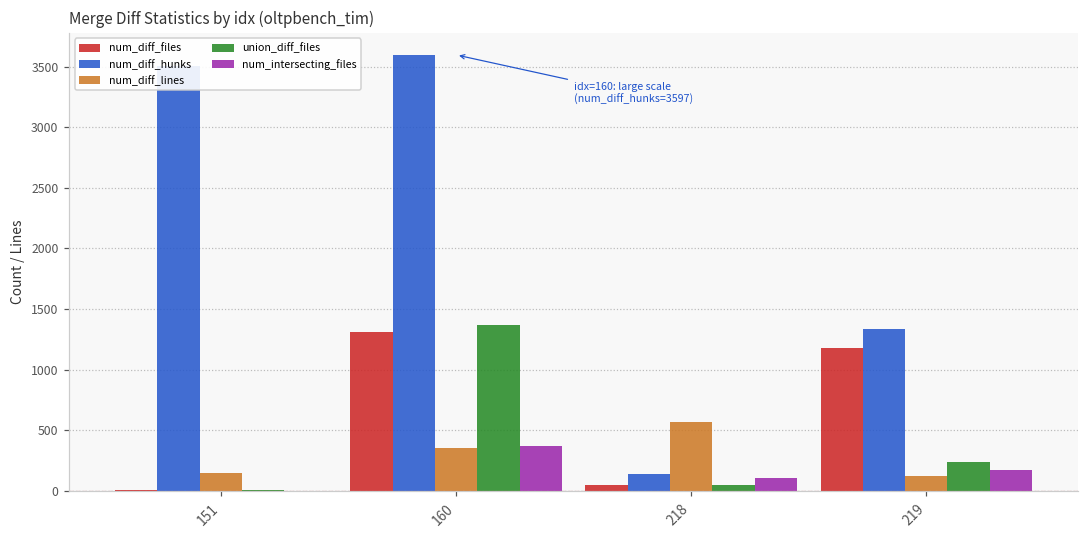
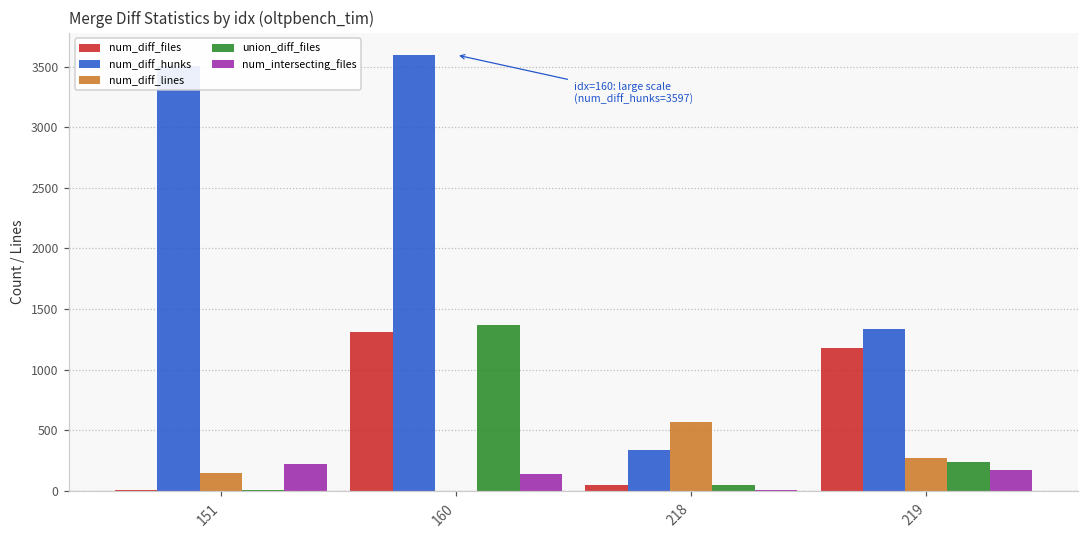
  {
    "num_diff_files": {
      "160": 1310,
      "218": 50,
      "219": 1180
    },
    "num_diff_hunks": {
      "160": 3600,
-     "218": 140,
+     "218": 340,
      "219": 1340
    },
    "num_diff_lines": {
      "151": 150,
-     "160": 350,
+     "160": 0,
      "218": 570,
-     "219": 120
+     "219": 270
    },
    "union_diff_files": {
      "160": 1370,
      "218": 50,
      "219": 240
    },
    "num_intersecting_files": {
-     "151": 0,
-     "160": 370,
-     "218": 100,
+     "151": 220,
+     "160": 140,
+     "218": 0,
      "219": 170
    }
  }
